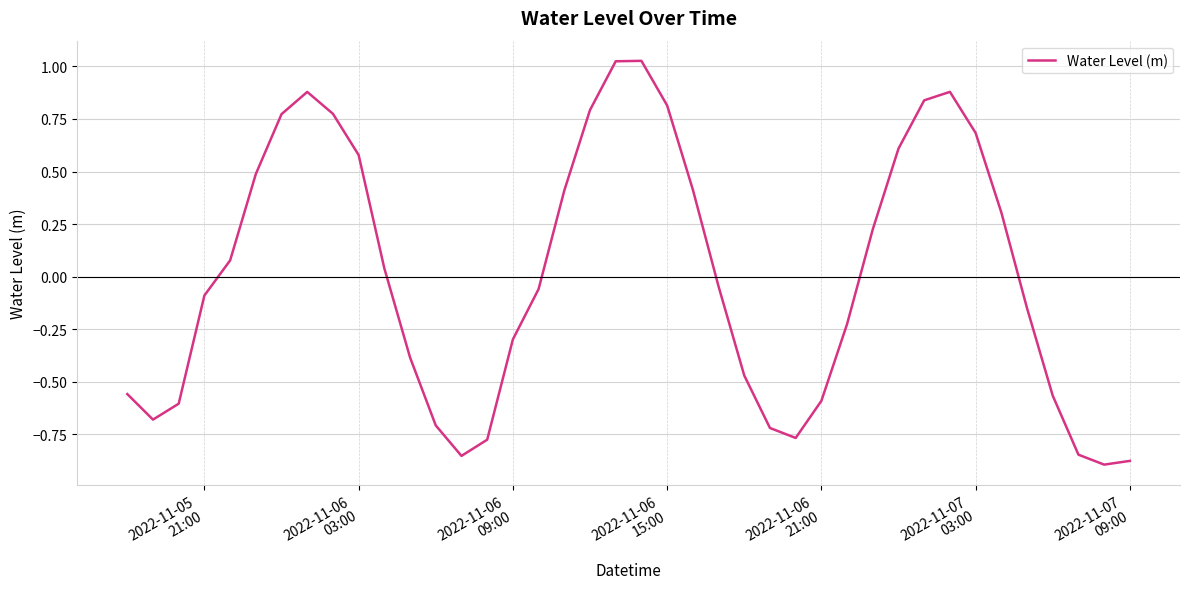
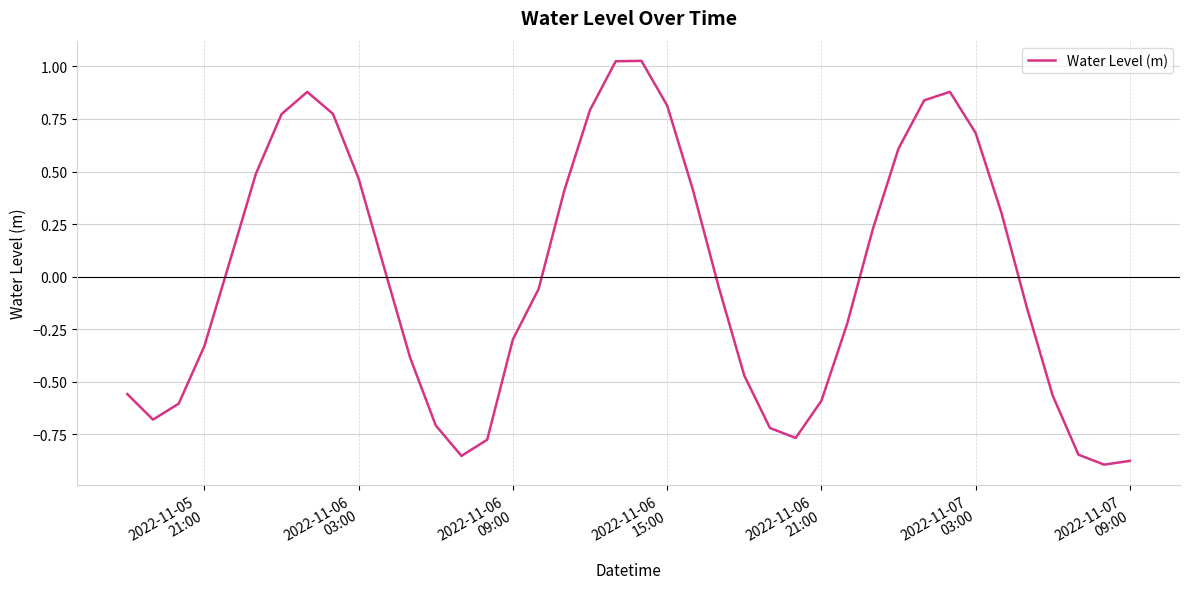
  {
-   "2022-11-05 21:00": -0.09,
-   "2022-11-06 03:00": 0.58,
+   "2022-11-05 21:00": -0.33,
+   "2022-11-06 03:00": 0.47,
    "2022-11-06 09:00": -0.30,
    "2022-11-06 15:00": 0.81,
    "2022-11-06 21:00": -0.59,
    "2022-11-07 03:00": 0.68,
    "2022-11-07 09:00": -0.88
  }
